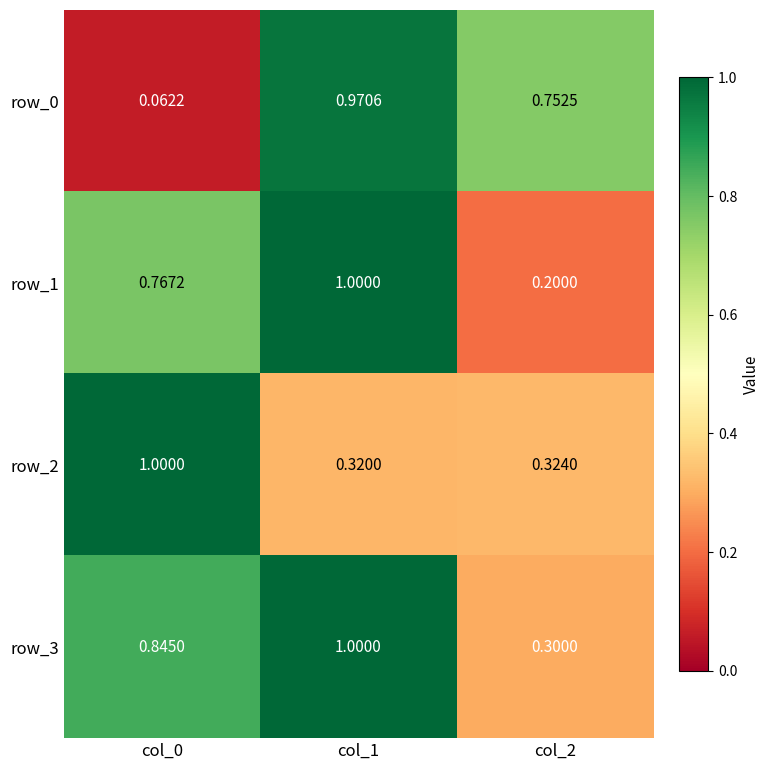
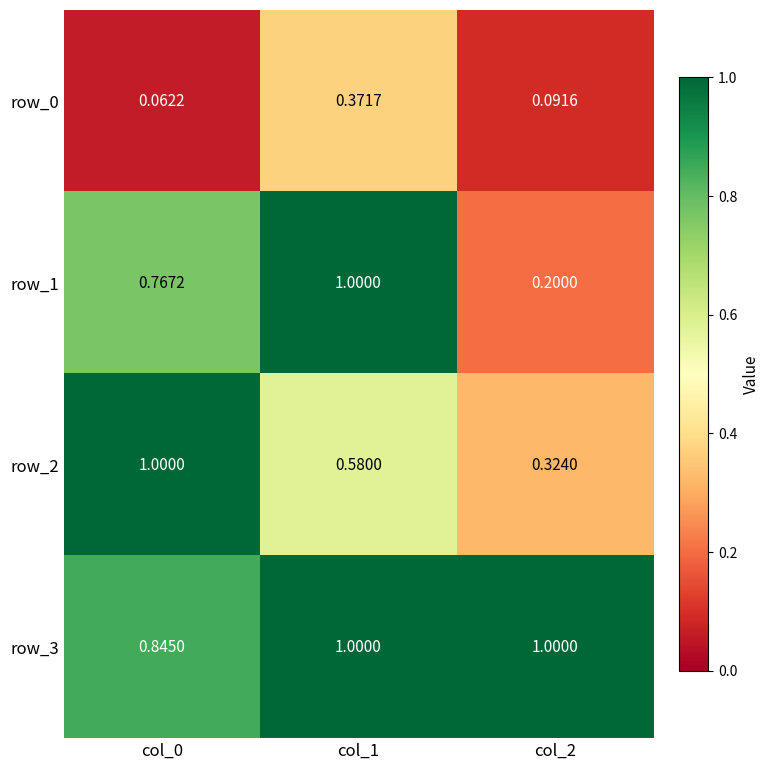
  {
    "row_0": {
      "col_0": 0.0622,
-     "col_1": 0.9706,
-     "col_2": 0.7525
+     "col_1": 0.3717,
+     "col_2": 0.0916
    },
    "row_1": {
      "col_0": 0.7672,
      "col_1": 1.0000,
      "col_2": 0.2000
    },
    "row_2": {
      "col_0": 1.0000,
-     "col_1": 0.3200,
+     "col_1": 0.5800,
      "col_2": 0.3240
    },
    "row_3": {
      "col_0": 0.8450,
      "col_1": 1.0000,
-     "col_2": 0.3000
+     "col_2": 1.0000
    }
  }
